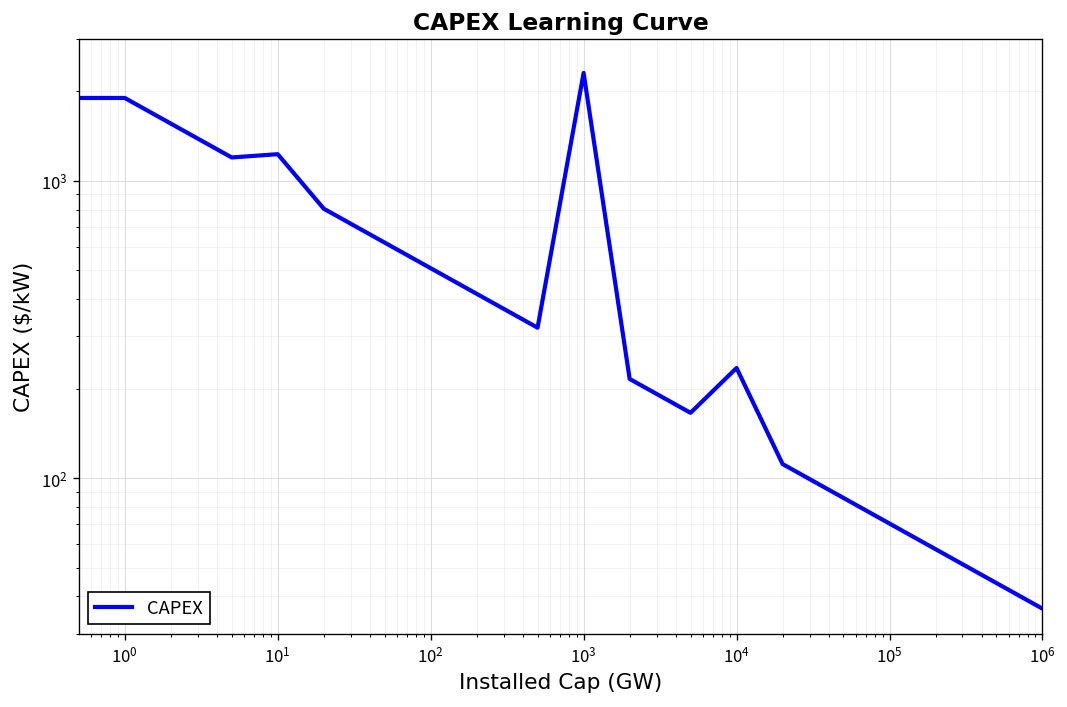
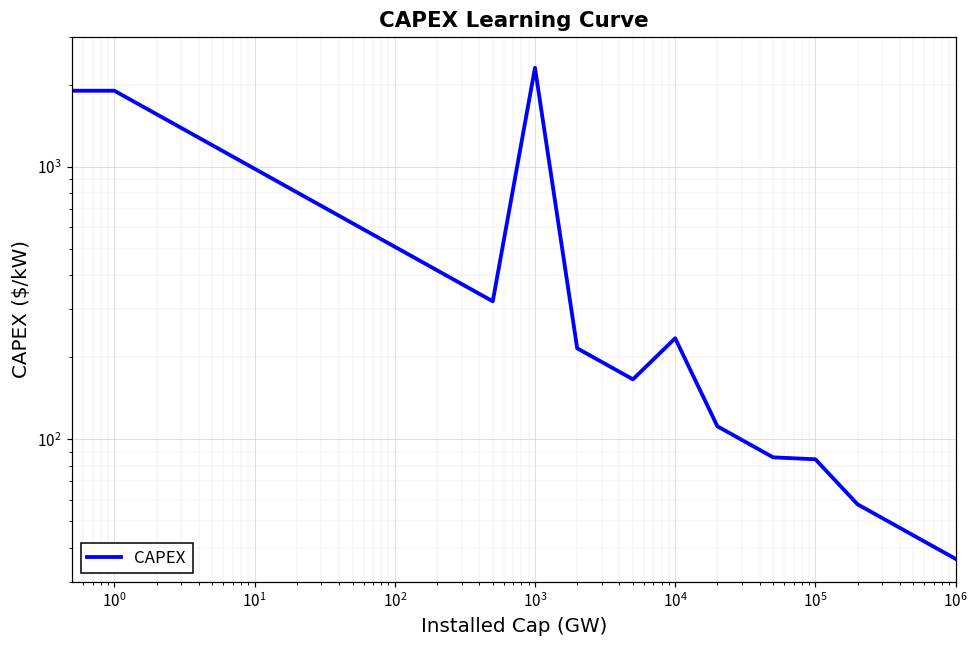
  {
    "10^0": 1900,
-   "10^1": 1200,
+   "10^1": 980,
    "10^2": 510,
    "10^3": 2300,
    "10^4": 230,
-   "10^5": 70,
+   "10^5": 84,
    "10^6": 36
  }
